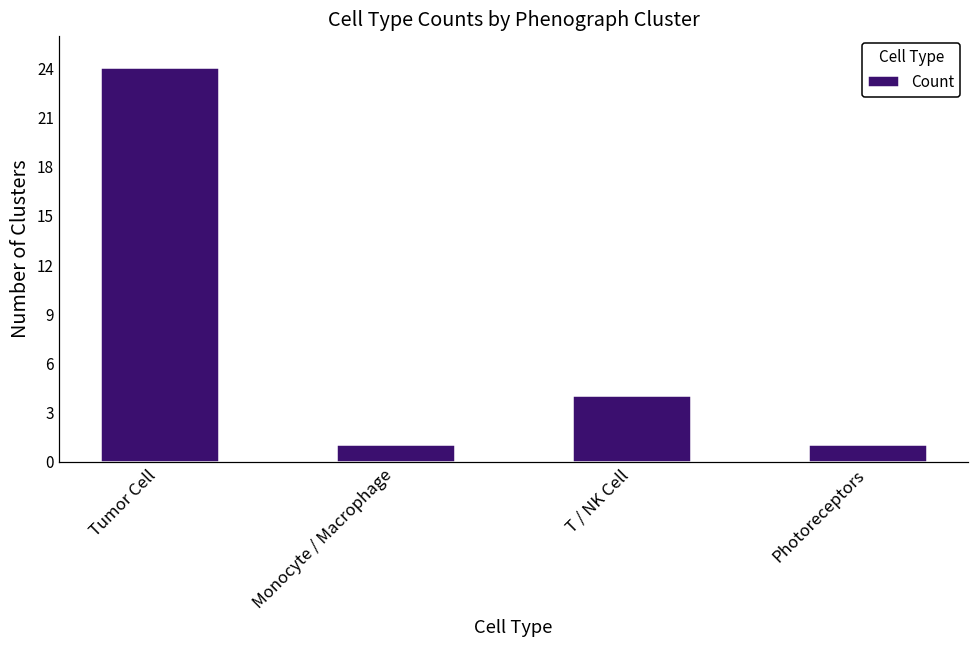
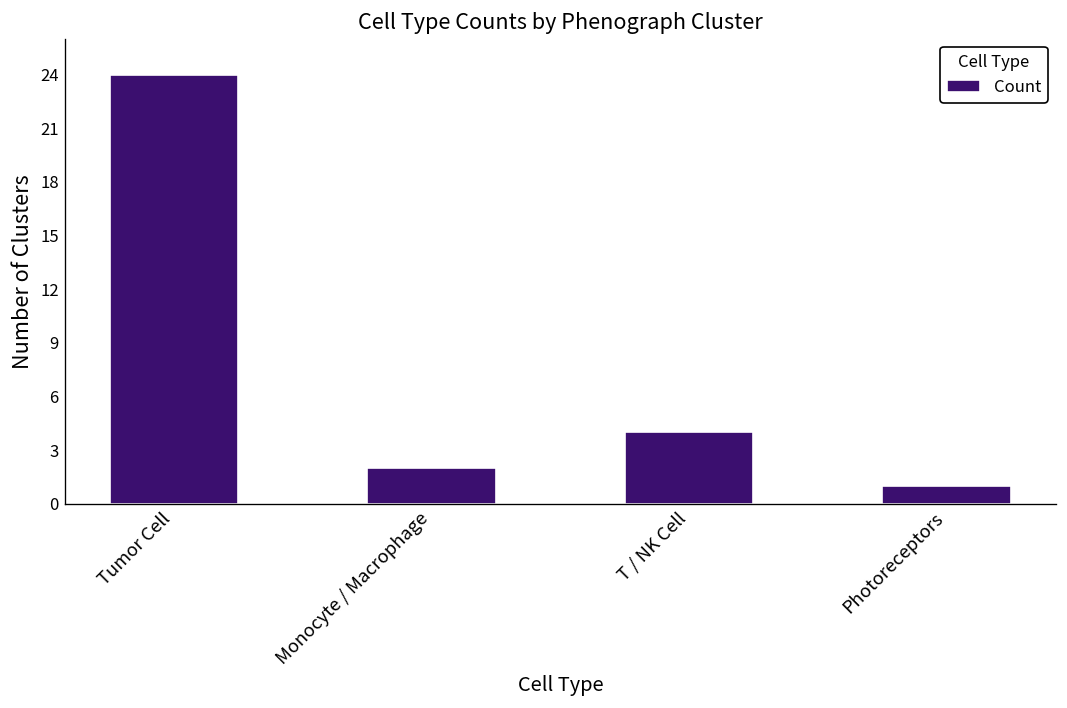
  {
    "Tumor Cell": 24,
-   "Monocyte / Macrophage": 1,
+   "Monocyte / Macrophage": 2,
    "T / NK Cell": 4,
    "Photoreceptors": 1
  }
